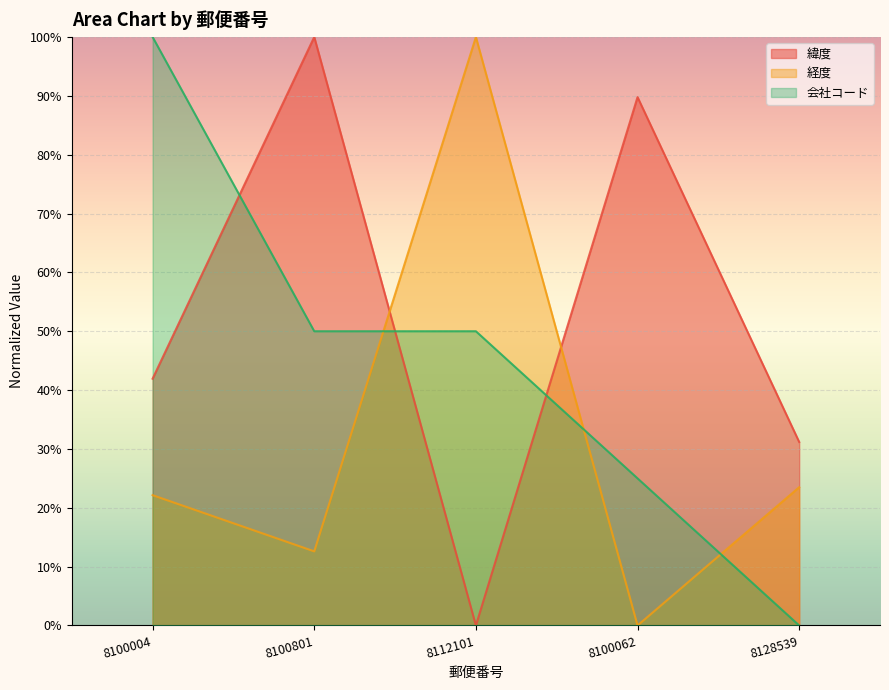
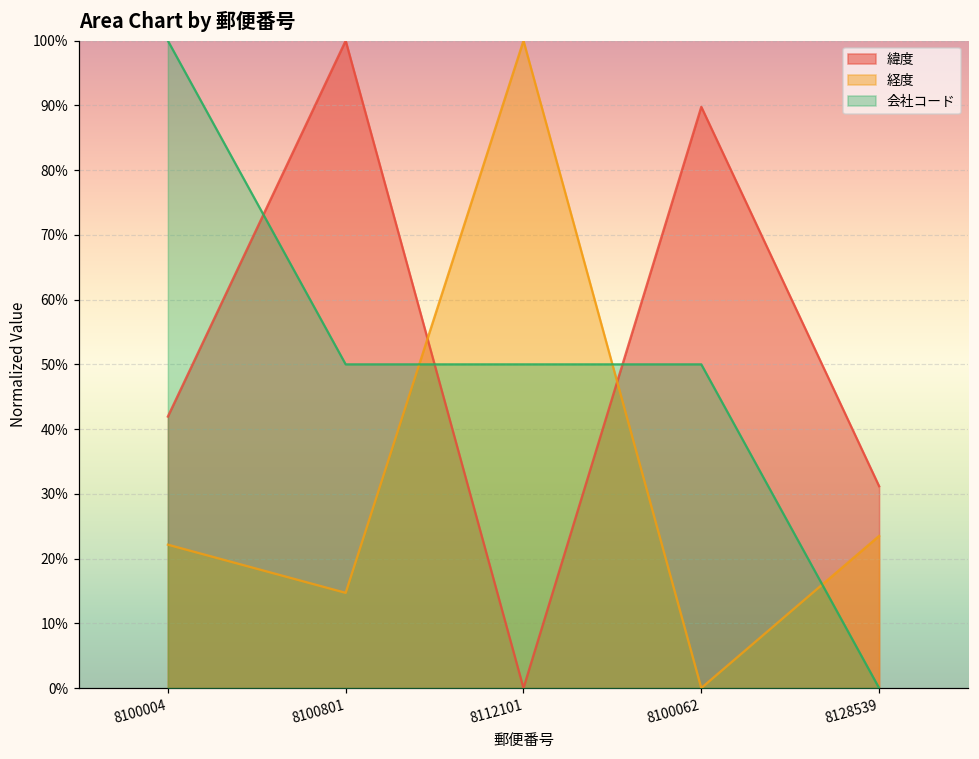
  {
    "緯度": {
      "8100004": "42%",
      "8100801": "100%",
      "8112101": "0%",
      "8100062": "90%",
      "8128539": "31%"
    },
    "経度": {
      "8100004": "22%",
-     "8100801": "13%",
+     "8100801": "15%",
      "8112101": "100%",
      "8100062": "0%",
      "8128539": "23%"
    },
    "会社コード": {
      "8100004": "100%",
      "8100801": "50%",
      "8112101": "50%",
-     "8100062": "25%",
+     "8100062": "50%",
      "8128539": "0%"
    }
  }
